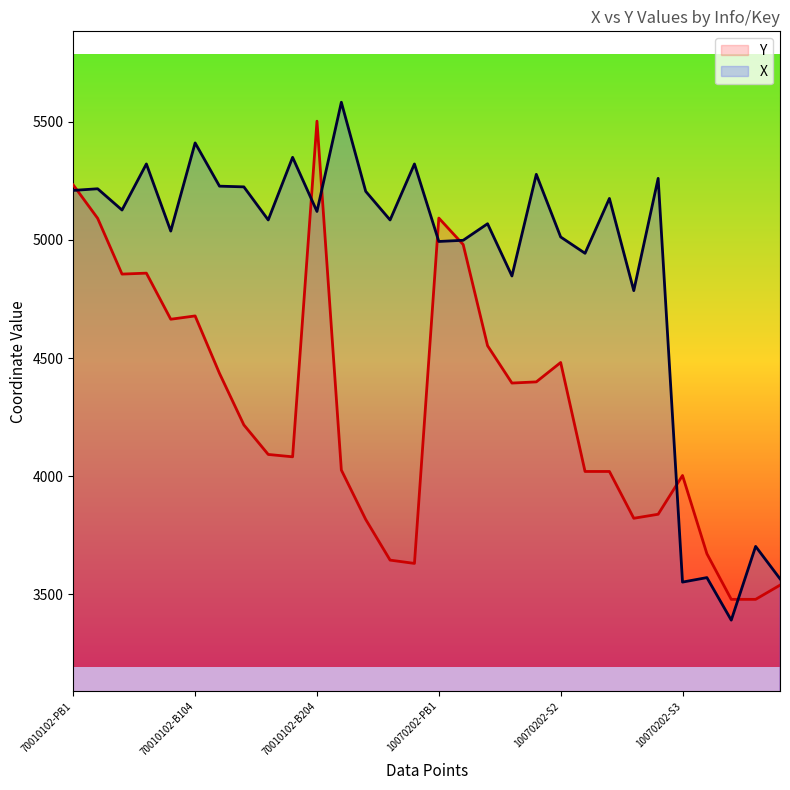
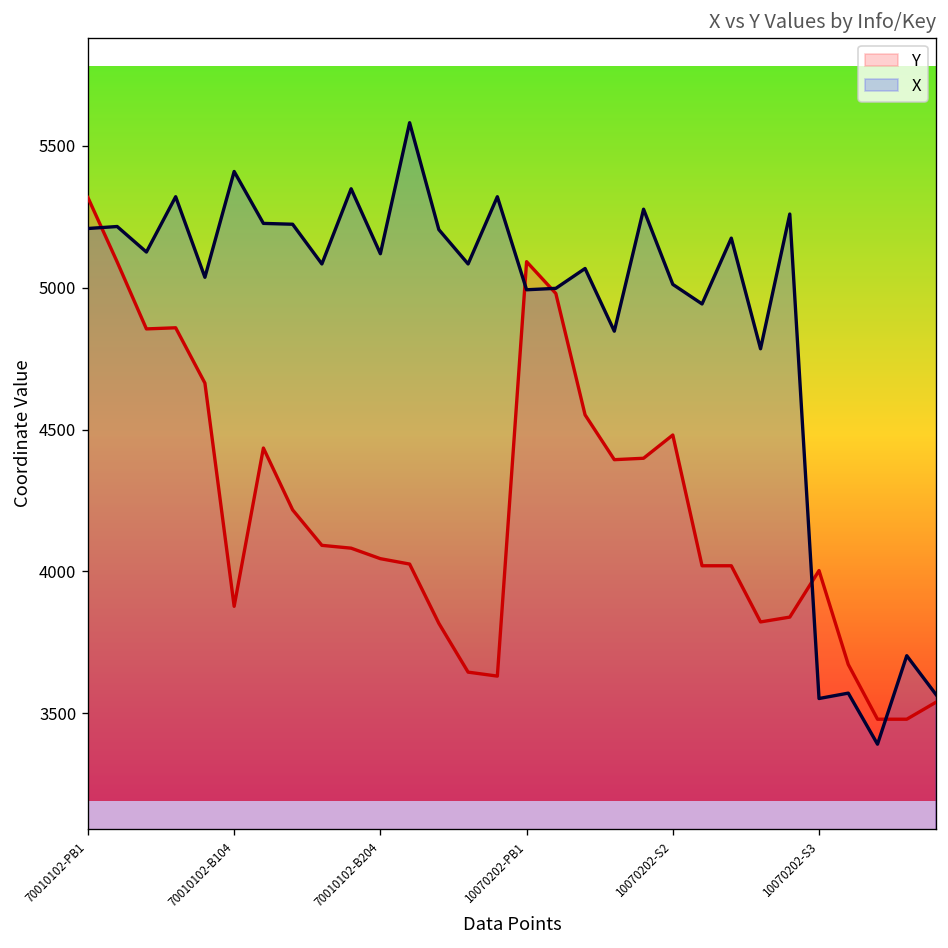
  {
    "Y": {
-     "70010102-PB1": 5230,
-     "70010102-B104": 4680,
-     "70010102-B204": 5500,
+     "70010102-PB1": 5320,
+     "70010102-B104": 3880,
+     "70010102-B204": 4050,
      "10070202-PB1": 5090,
      "10070202-S2": 4480,
      "10070202-S3": 4000
    },
    "X": {
      "70010102-PB1": 5210,
      "70010102-B104": 5410,
      "70010102-B204": 5120,
      "10070202-PB1": 4990,
      "10070202-S2": 5010,
      "10070202-S3": 3550
    }
  }
